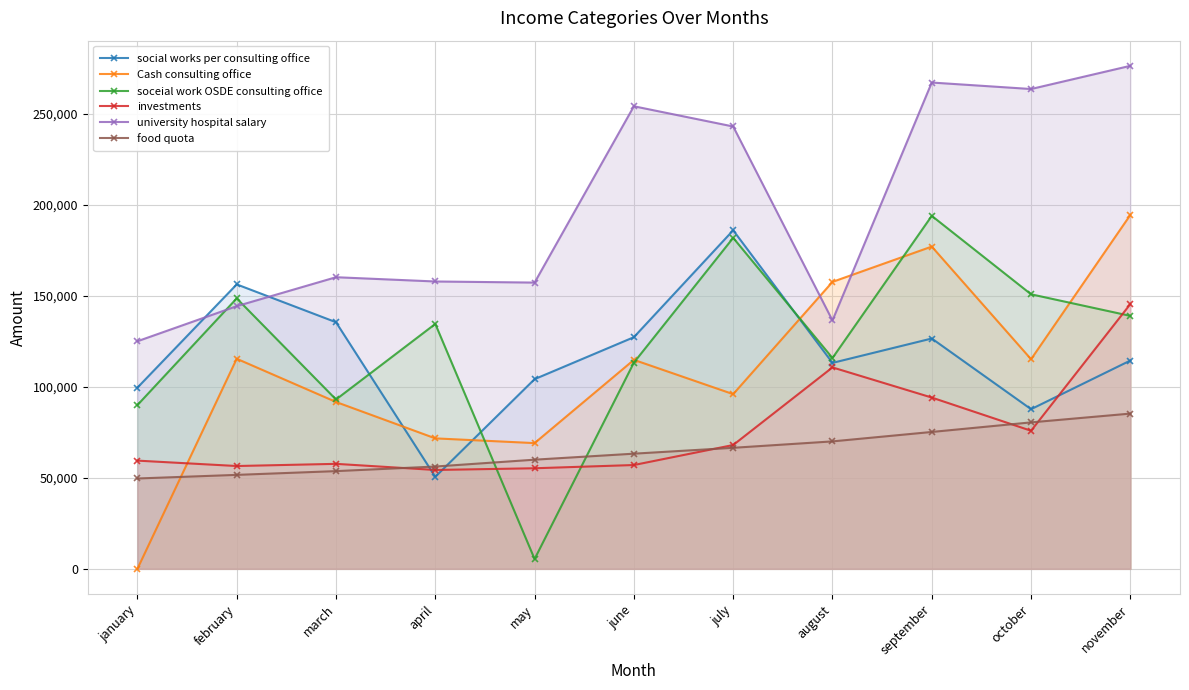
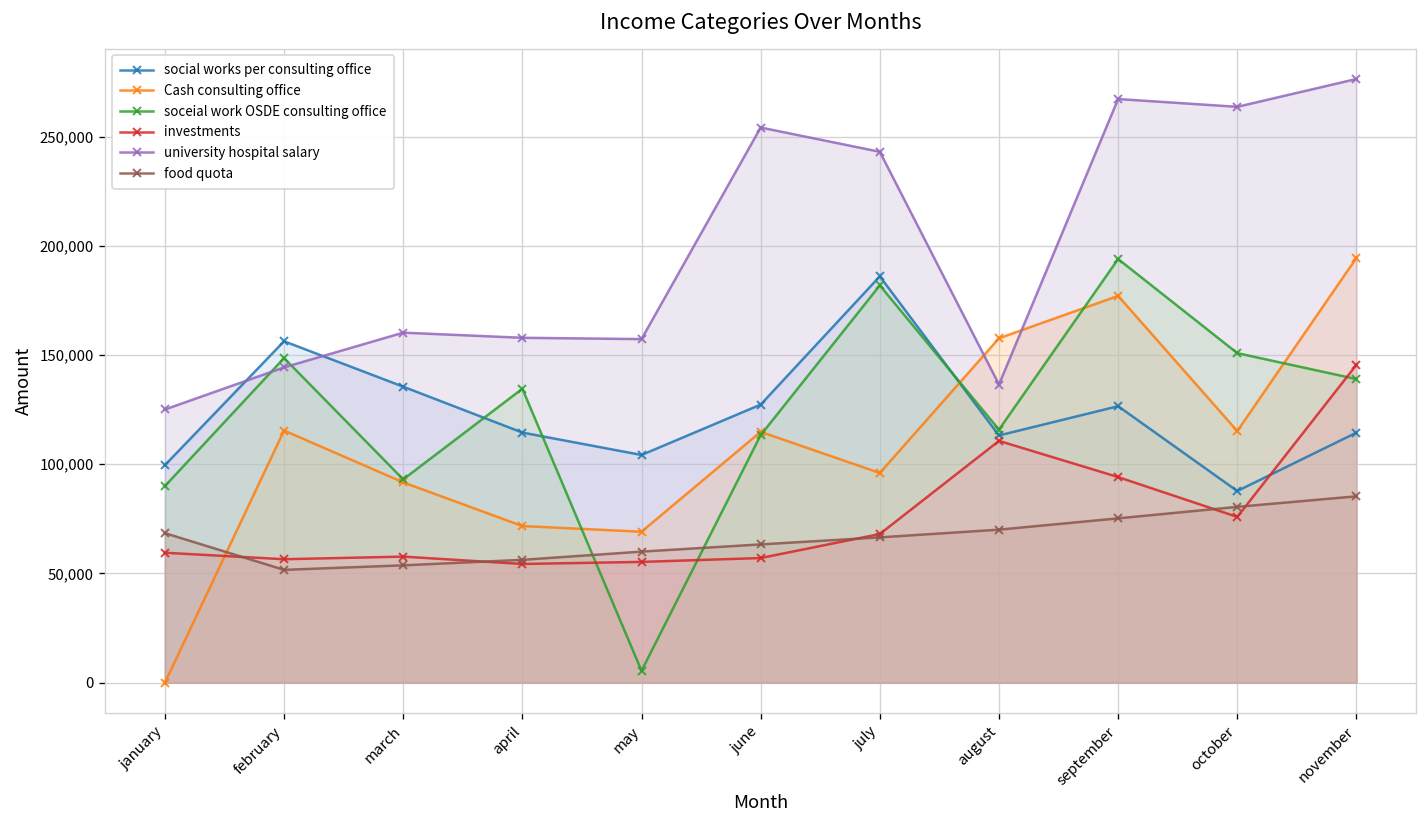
  {
    "social works per consulting office": {
      "january": "100,000",
      "february": "156,000",
      "march": "136,000",
-     "april": "51,000",
+     "april": "115,000",
      "may": "104,000",
      "june": "127,000",
      "july": "186,000",
      "august": "113,000",
      "september": "127,000",
      "october": "88,000",
      "november": "114,000"
    },
    "Cash consulting office": {
      "january": "0",
      "february": "115,000",
      "april": "72,000",
      "may": "69,000",
      "june": "115,000",
      "july": "96,000",
      "august": "158,000",
      "september": "177,000",
      "october": "115,000",
      "november": "195,000"
    },
    "soceial work OSDE consulting office": {
      "january": "90,000",
      "february": "149,000",
      "april": "135,000",
      "may": "5,000",
      "june": "113,000",
      "july": "182,000",
      "august": "116,000",
      "september": "194,000",
      "october": "151,000",
      "november": "139,000"
    },
    "investments": {
      "january": "59,000",
      "february": "57,000",
      "march": "58,000",
      "april": "54,000",
      "may": "55,000",
      "june": "57,000",
      "july": "68,000",
      "august": "111,000",
      "september": "94,000",
      "october": "76,000",
      "november": "146,000"
    },
    "university hospital salary": {
      "january": "125,000",
      "february": "144,000",
      "march": "160,000",
      "april": "158,000",
      "may": "157,000",
      "june": "254,000",
      "july": "243,000",
      "august": "137,000",
      "september": "267,000",
      "october": "264,000",
      "november": "276,000"
    },
    "food quota": {
-     "january": "50,000",
+     "january": "68,000",
      "february": "52,000",
      "march": "54,000",
      "april": "56,000",
      "may": "60,000",
      "june": "63,000",
      "july": "67,000",
      "august": "70,000",
      "september": "75,000",
      "october": "80,000",
      "november": "85,000"
    }
  }
